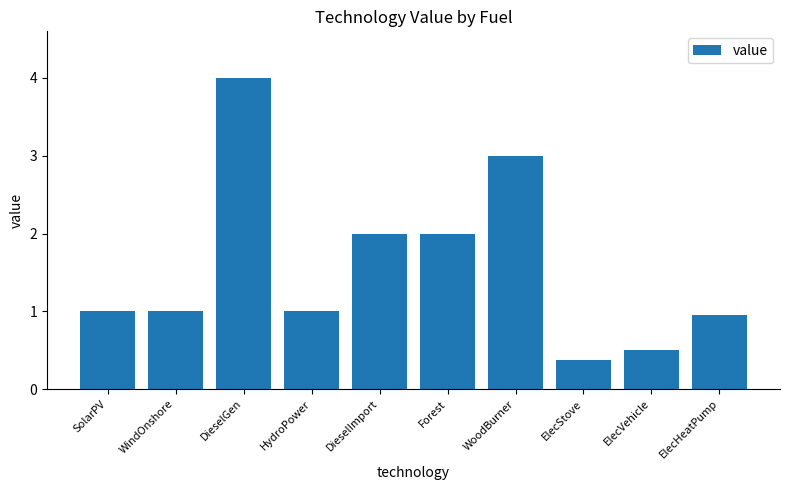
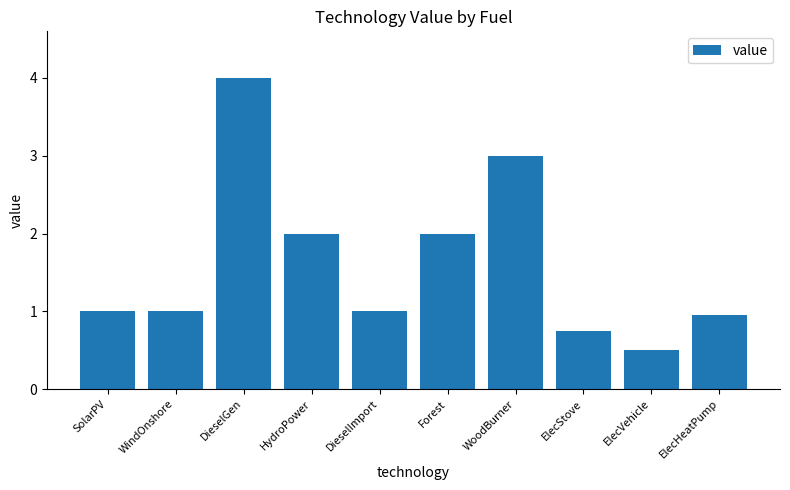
  {
    "SolarPV": 1.0,
    "WindOnshore": 1.0,
    "DieselGen": 4.0,
-   "HydroPower": 1,
-   "DieselImport": 2,
+   "HydroPower": 2,
+   "DieselImport": 1,
    "Forest": 2.0,
    "WoodBurner": 3.0,
-   "ElecStove": 0.4,
+   "ElecStove": 0.8,
    "ElecVehicle": 0.5,
    "ElecHeatPump": 1.0
  }
